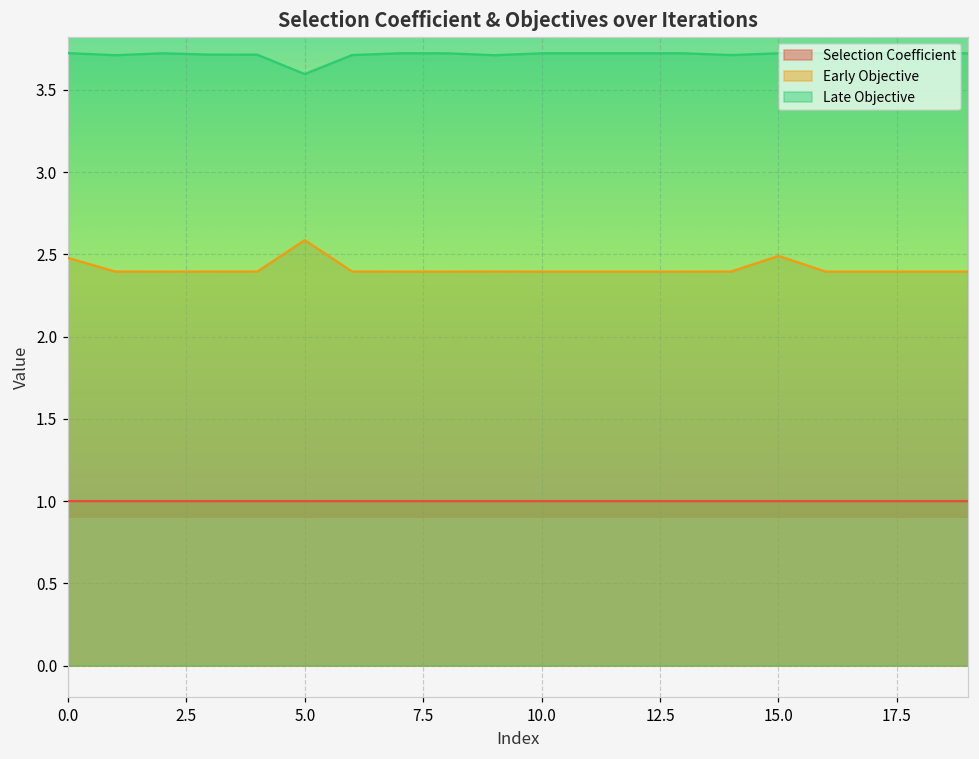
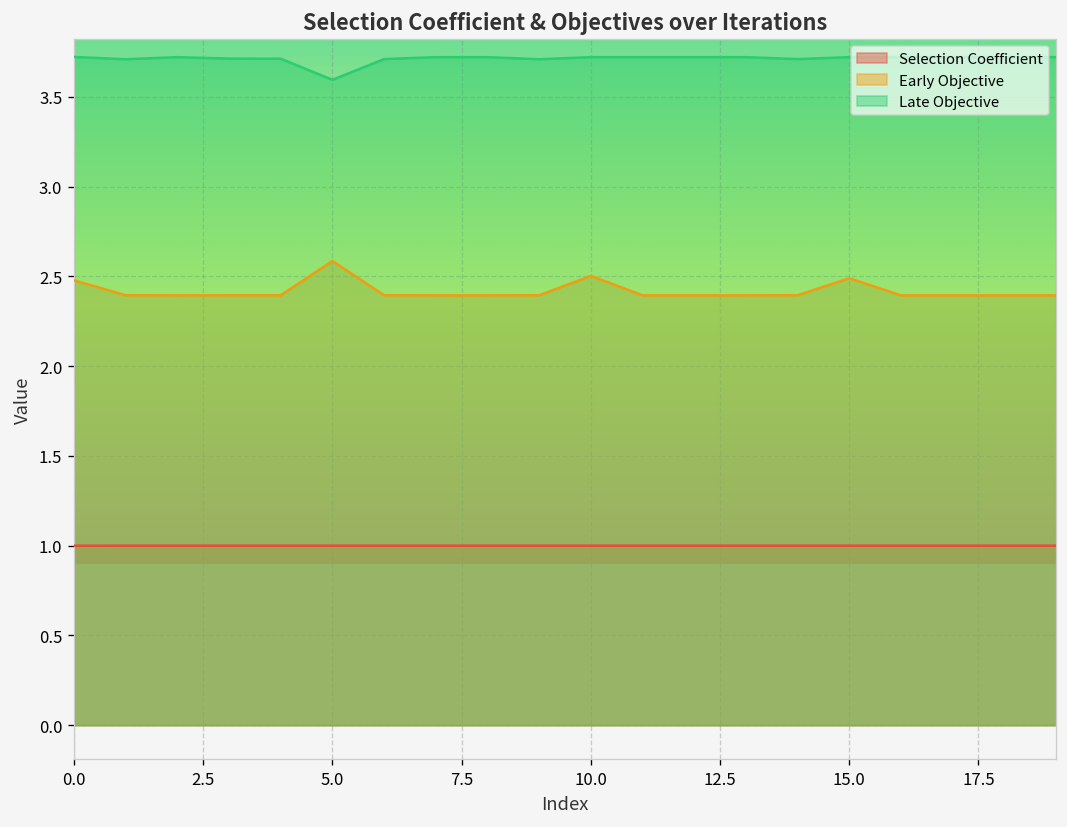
  {
    "Selection Coefficient": {
      "0.0": 1.00,
      "5.0": 1.00,
      "10.0": 1.00,
      "15.0": 1.00
    },
    "Early Objective": {
      "0.0": 2.48,
      "5.0": 2.59,
-     "10.0": 2.39,
+     "10.0": 2.50,
      "15.0": 2.49
    },
    "Late Objective": {
      "0.0": 3.72,
      "5.0": 3.60,
      "10.0": 3.72,
      "15.0": 3.72
    }
  }
